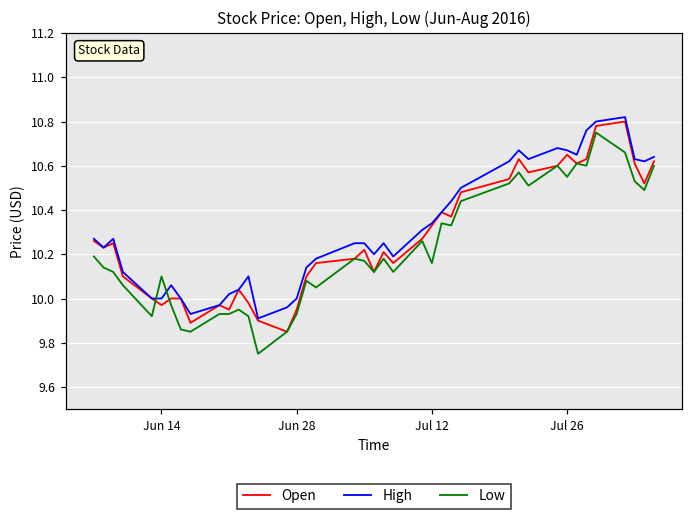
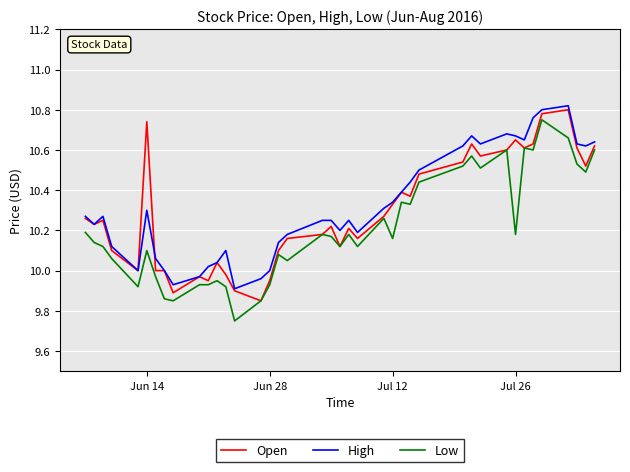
  {
    "Open": {
-     "Jun 14": 9.97,
+     "Jun 14": 10.74,
      "Jun 28": 9.95,
      "Jul 26": 10.65
    },
    "High": {
-     "Jun 14": 10.0,
+     "Jun 14": 10.3,
      "Jun 28": 10.0,
      "Jul 26": 10.67
    },
    "Low": {
      "Jun 14": 10.10,
      "Jun 28": 9.93,
      "Jul 12": 10.16,
-     "Jul 26": 10.55
+     "Jul 26": 10.18
    }
  }
